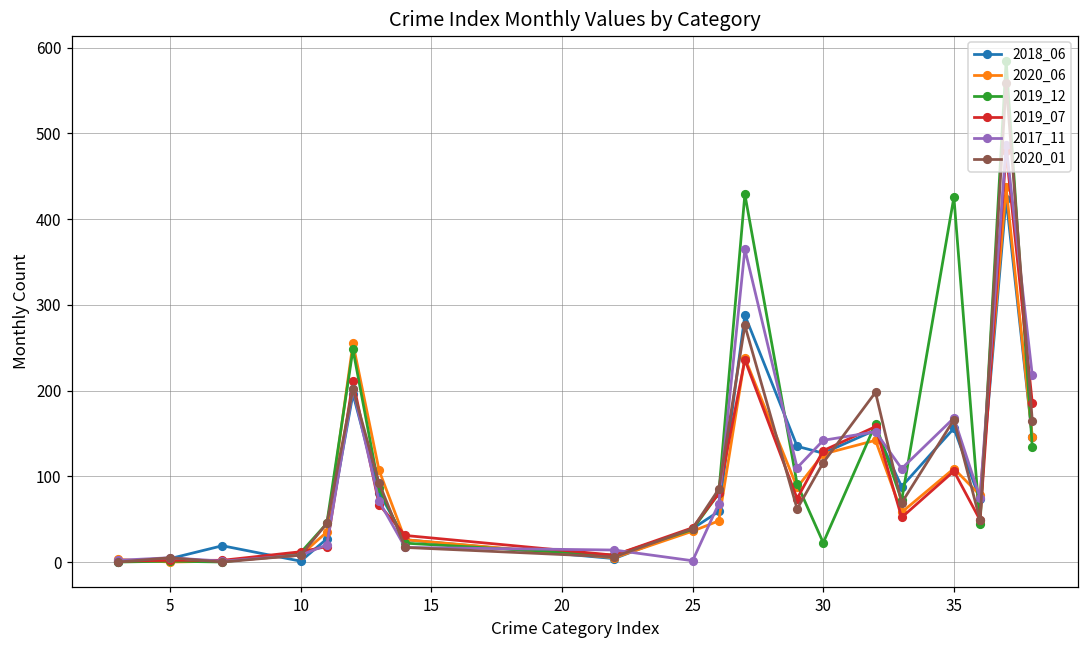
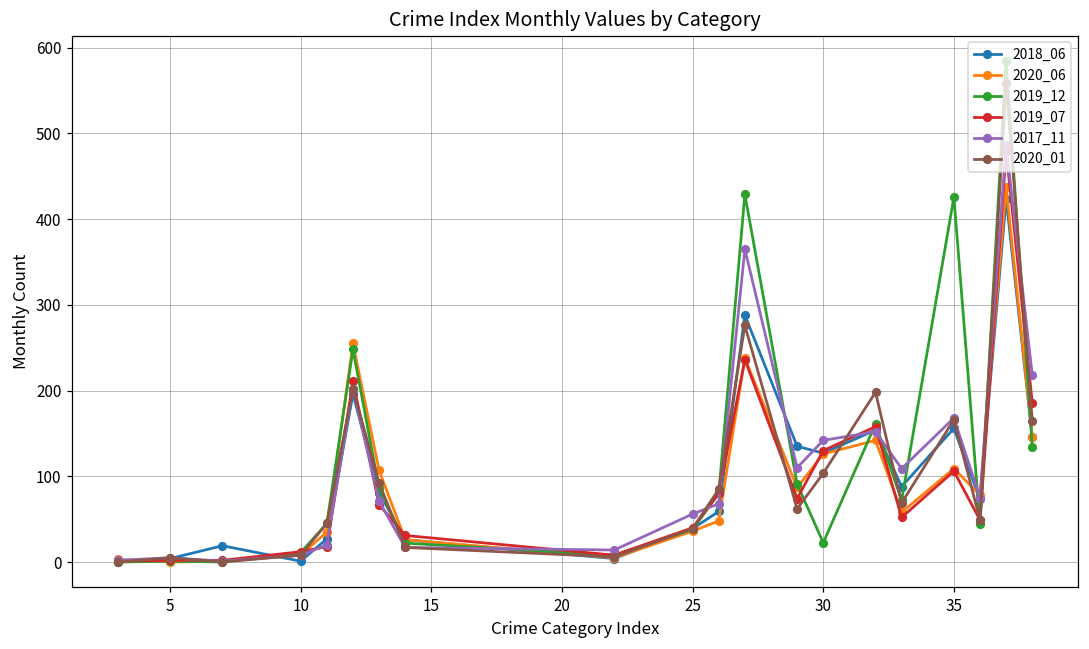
  {
    "2018_06": {
      "10": 0,
      "35": 160
    },
    "2019_12": {
      "30": 20,
      "35": 430
    },
    "2017_11": {
-     "25": 0,
+     "25": 60,
      "30": 140
    },
    "2020_01": {
-     "30": 120
+     "30": 100
    }
  }
